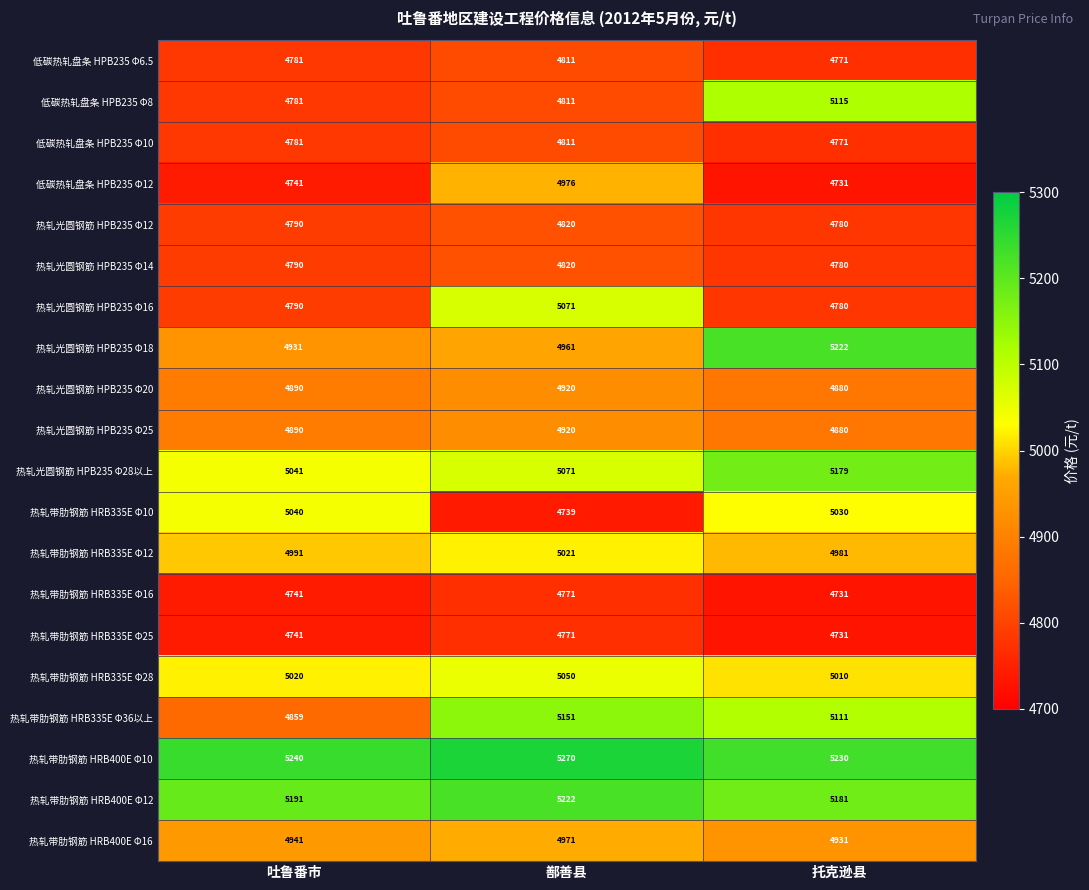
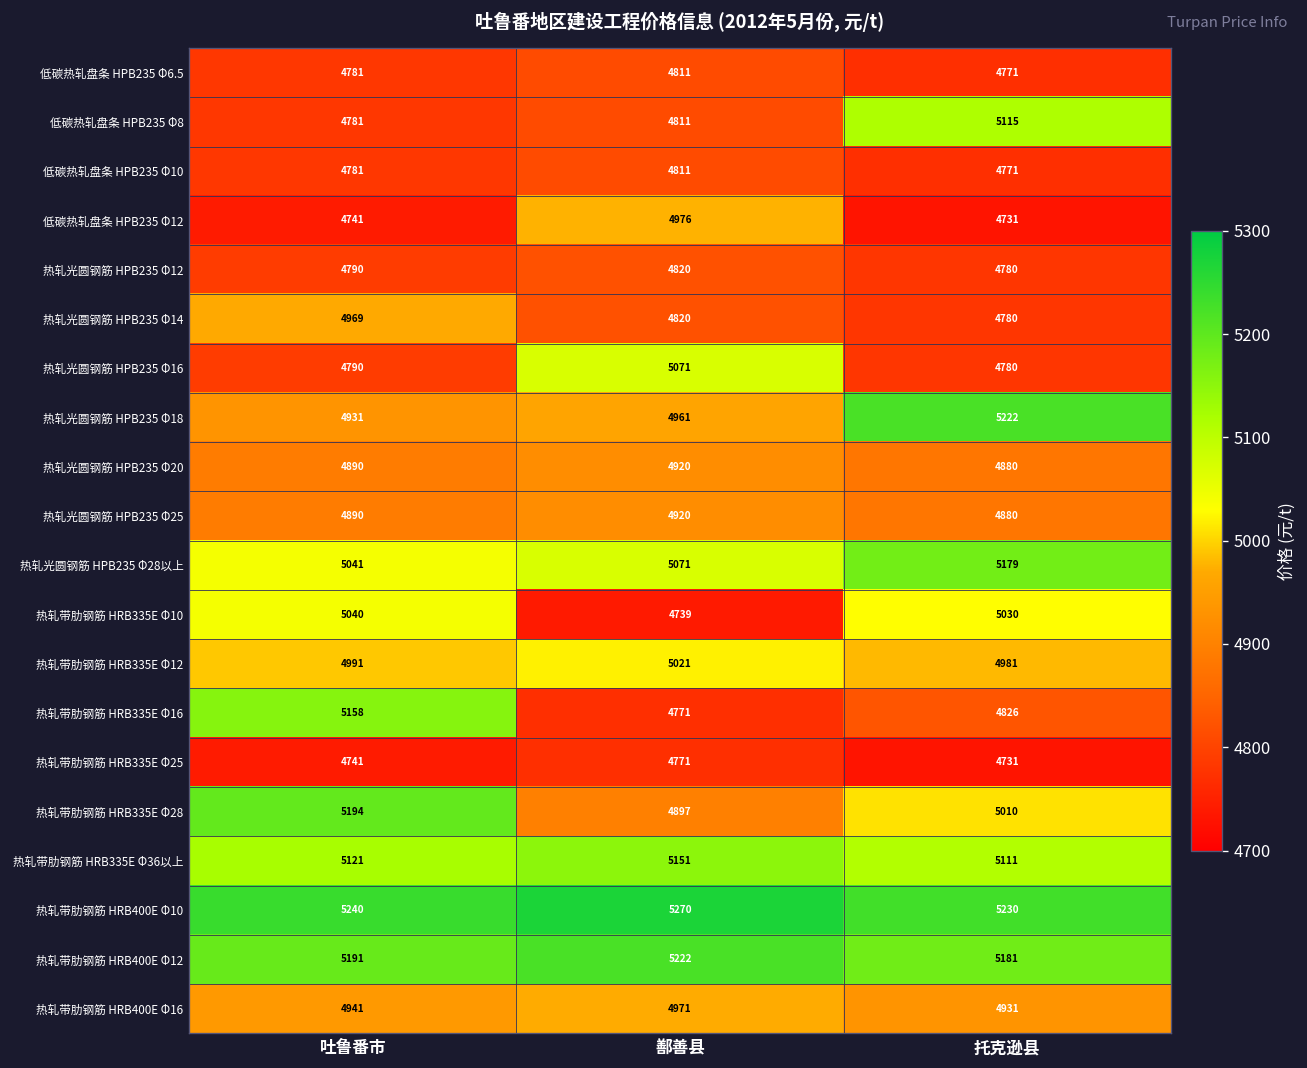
  {
    "低碳热轧盘条 HPB235 Φ6.5": {
      "吐鲁番市": 4781,
      "鄯善县": 4811,
      "托克逊县": 4771
    },
    "低碳热轧盘条 HPB235 Φ8": {
      "吐鲁番市": 4781,
      "鄯善县": 4811,
      "托克逊县": 5115
    },
    "低碳热轧盘条 HPB235 Φ10": {
      "吐鲁番市": 4781,
      "鄯善县": 4811,
      "托克逊县": 4771
    },
    "低碳热轧盘条 HPB235 Φ12": {
      "吐鲁番市": 4741,
      "鄯善县": 4976,
      "托克逊县": 4731
    },
    "热轧光圆钢筋 HPB235 Φ12": {
      "吐鲁番市": 4790,
      "鄯善县": 4820,
      "托克逊县": 4780
    },
    "热轧光圆钢筋 HPB235 Φ14": {
-     "吐鲁番市": 4790,
+     "吐鲁番市": 4969,
      "鄯善县": 4820,
      "托克逊县": 4780
    },
    "热轧光圆钢筋 HPB235 Φ16": {
      "吐鲁番市": 4790,
      "鄯善县": 5071,
      "托克逊县": 4780
    },
    "热轧光圆钢筋 HPB235 Φ18": {
      "吐鲁番市": 4931,
      "鄯善县": 4961,
      "托克逊县": 5222
    },
    "热轧光圆钢筋 HPB235 Φ20": {
      "吐鲁番市": 4890,
      "鄯善县": 4920,
      "托克逊县": 4880
    },
    "热轧光圆钢筋 HPB235 Φ25": {
      "吐鲁番市": 4890,
      "鄯善县": 4920,
      "托克逊县": 4880
    },
    "热轧光圆钢筋 HPB235 Φ28以上": {
      "吐鲁番市": 5041,
      "鄯善县": 5071,
      "托克逊县": 5179
    },
    "热轧带肋钢筋 HRB335E Φ10": {
      "吐鲁番市": 5040,
      "鄯善县": 4739,
      "托克逊县": 5030
    },
    "热轧带肋钢筋 HRB335E Φ12": {
      "吐鲁番市": 4991,
      "鄯善县": 5021,
      "托克逊县": 4981
    },
    "热轧带肋钢筋 HRB335E Φ16": {
-     "吐鲁番市": 4741,
+     "吐鲁番市": 5158,
      "鄯善县": 4771,
-     "托克逊县": 4731
+     "托克逊县": 4826
    },
    "热轧带肋钢筋 HRB335E Φ25": {
      "吐鲁番市": 4741,
      "鄯善县": 4771,
      "托克逊县": 4731
    },
    "热轧带肋钢筋 HRB335E Φ28": {
-     "吐鲁番市": 5020,
-     "鄯善县": 5050,
+     "吐鲁番市": 5194,
+     "鄯善县": 4897,
      "托克逊县": 5010
    },
    "热轧带肋钢筋 HRB335E Φ36以上": {
-     "吐鲁番市": 4859,
+     "吐鲁番市": 5121,
      "鄯善县": 5151,
      "托克逊县": 5111
    },
    "热轧带肋钢筋 HRB400E Φ10": {
      "吐鲁番市": 5240,
      "鄯善县": 5270,
      "托克逊县": 5230
    },
    "热轧带肋钢筋 HRB400E Φ12": {
      "吐鲁番市": 5191,
      "鄯善县": 5222,
      "托克逊县": 5181
    },
    "热轧带肋钢筋 HRB400E Φ16": {
      "吐鲁番市": 4941,
      "鄯善县": 4971,
      "托克逊县": 4931
    }
  }
